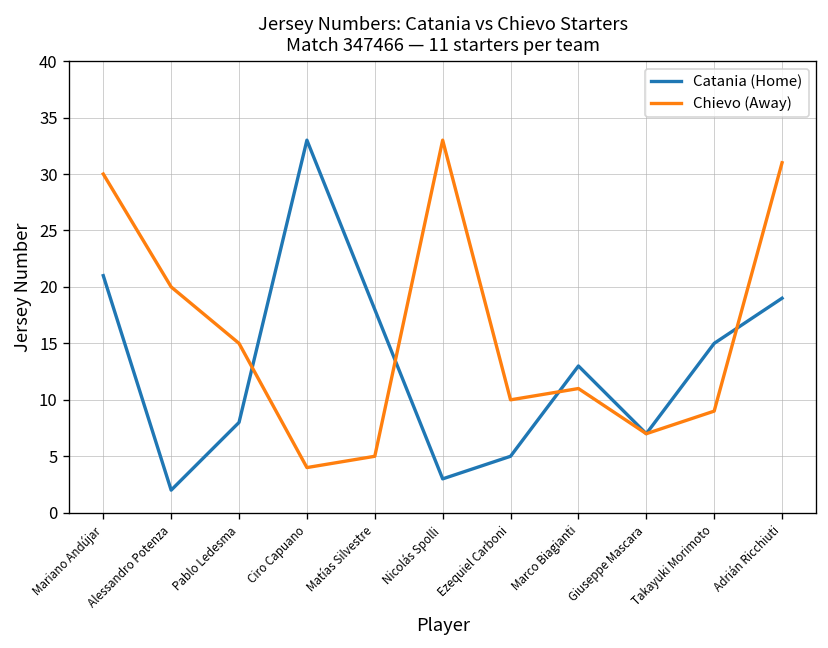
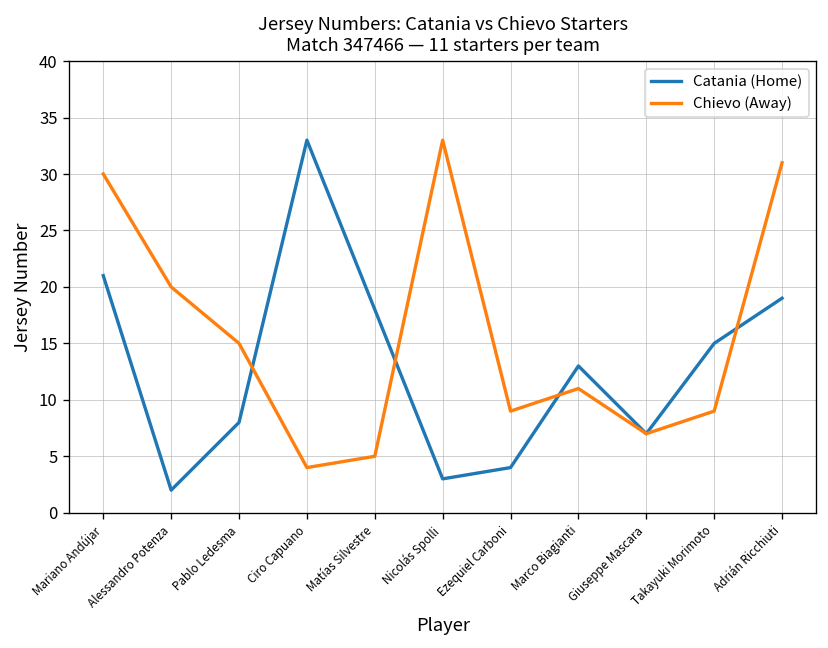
  {
    "Catania (Home)": {
      "Mariano Andújar": 21,
      "Alessandro Potenza": 2,
      "Pablo Ledesma": 8,
      "Ciro Capuano": 33,
      "Matías Silvestre": 18,
      "Nicolás Spolli": 3,
-     "Ezequiel Carboni": 5,
+     "Ezequiel Carboni": 4,
      "Marco Biagianti": 13,
      "Takayuki Morimoto": 15,
      "Adrián Ricchiuti": 19
    },
    "Chievo (Away)": {
      "Mariano Andújar": 30,
      "Alessandro Potenza": 20,
      "Pablo Ledesma": 15,
      "Ciro Capuano": 4,
      "Matías Silvestre": 5,
      "Nicolás Spolli": 33,
-     "Ezequiel Carboni": 10,
+     "Ezequiel Carboni": 9,
      "Marco Biagianti": 11,
      "Takayuki Morimoto": 9,
      "Adrián Ricchiuti": 31
    }
  }
